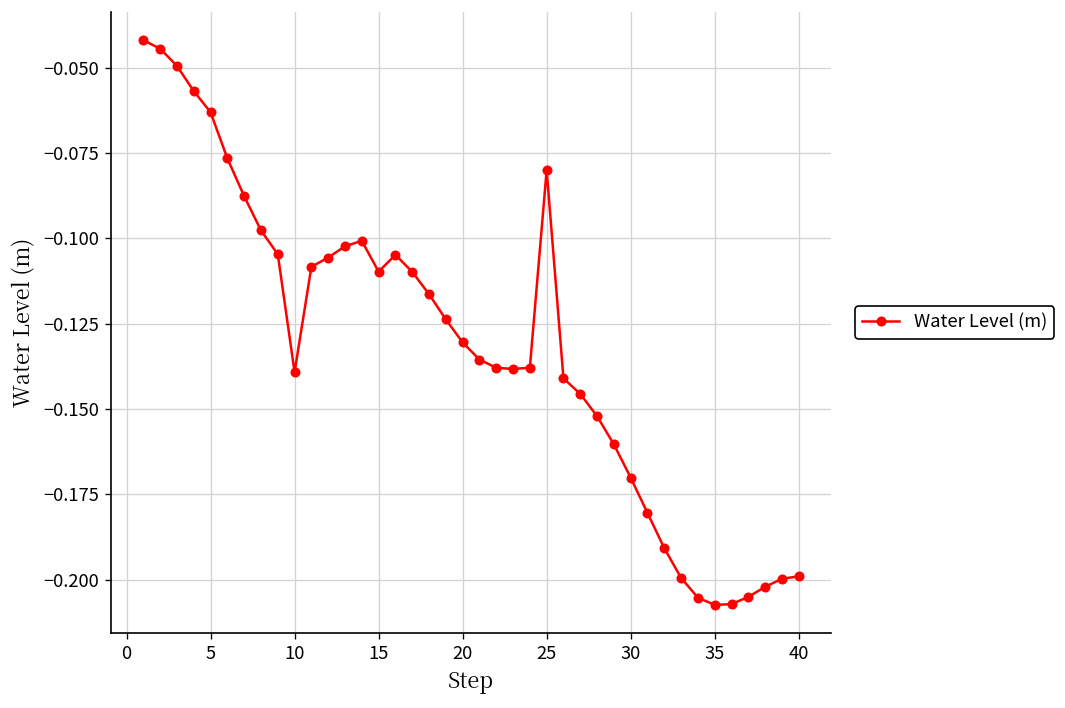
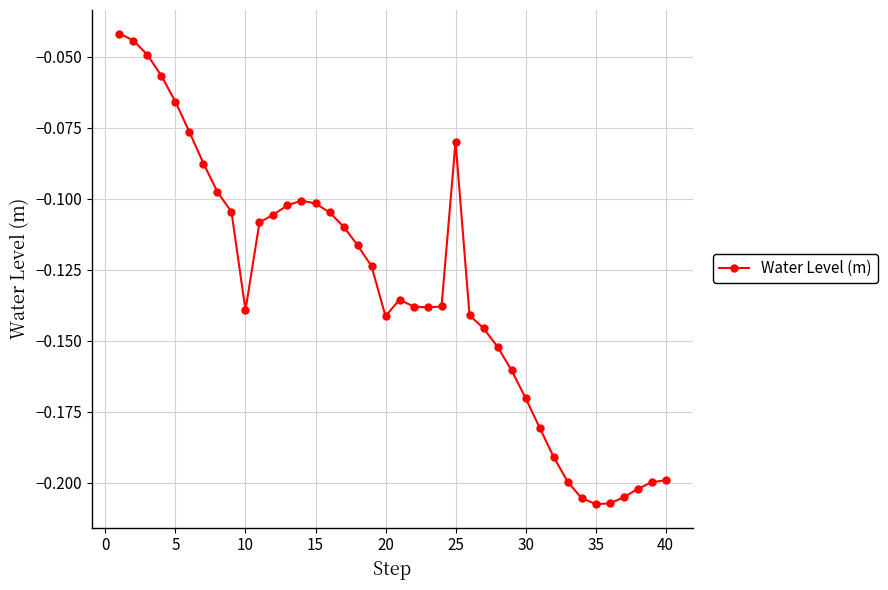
  {
-   "5": -0.063,
+   "5": -0.066,
    "10": -0.139,
-   "15": -0.110,
-   "20": -0.130,
+   "15": -0.102,
+   "20": -0.141,
    "25": -0.080,
    "30": -0.170,
    "35": -0.207,
    "40": -0.199
  }
